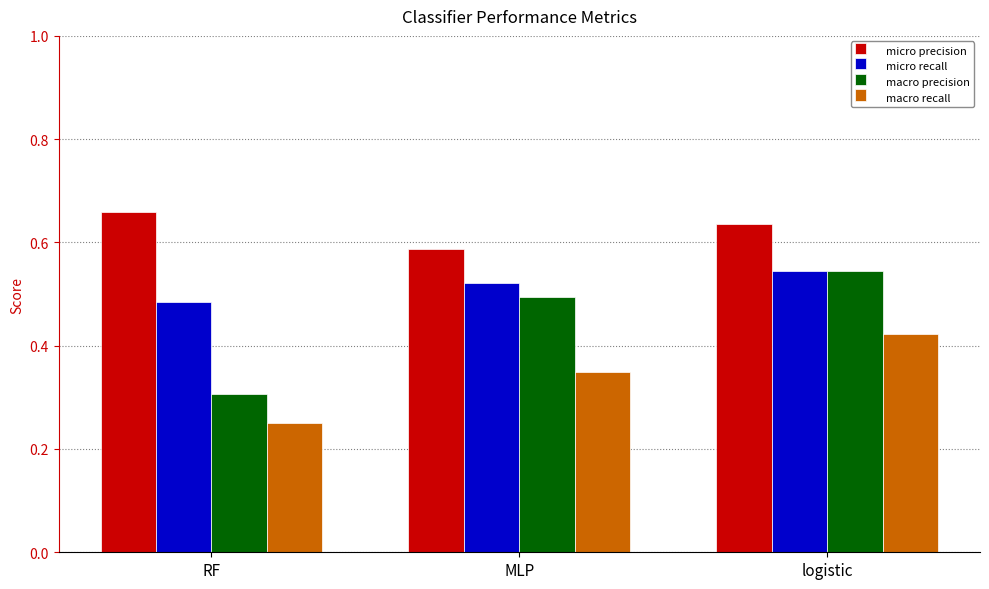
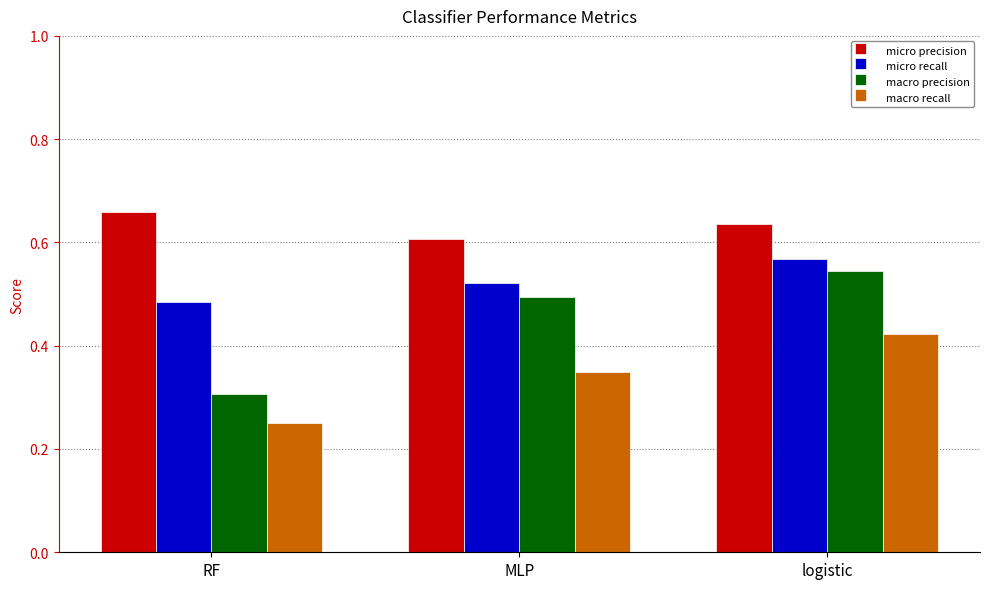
  {
    "micro precision": {
      "RF": 0.66,
-     "MLP": 0.59,
+     "MLP": 0.61,
      "logistic": 0.63
    },
    "micro recall": {
      "RF": 0.48,
      "MLP": 0.52,
-     "logistic": 0.54
+     "logistic": 0.57
    },
    "macro precision": {
      "RF": 0.31,
      "MLP": 0.49,
      "logistic": 0.54
    },
    "macro recall": {
      "RF": 0.25,
      "MLP": 0.35,
      "logistic": 0.42
    }
  }
